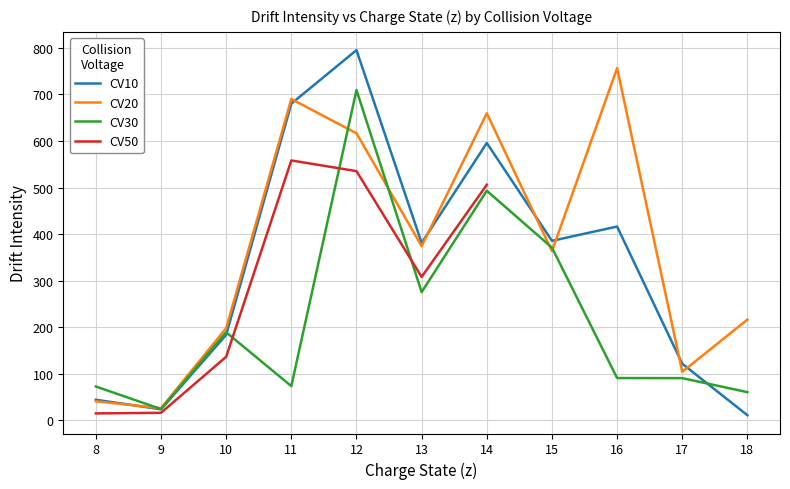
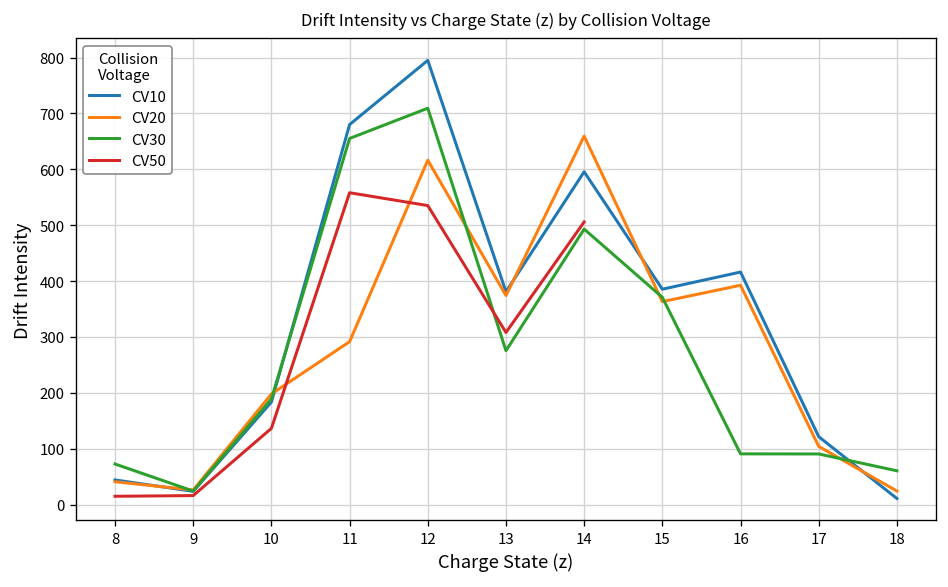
  {
    "CV10": {
      "10": 180,
      "11": 680,
      "12": 800,
      "13": 380,
      "14": 600,
      "15": 390,
      "16": 420,
      "17": 120,
      "18": 10
    },
    "CV20": {
      "10": 200,
-     "11": 690,
+     "11": 290,
      "12": 620,
      "13": 370,
      "14": 660,
      "15": 360,
-     "16": 760,
+     "16": 390,
      "17": 100,
-     "18": 220
+     "18": 20
    },
    "CV30": {
      "8": 70,
      "10": 190,
-     "11": 70,
+     "11": 660,
      "12": 710,
      "13": 280,
      "14": 490,
      "15": 370,
      "16": 90,
      "17": 90,
      "18": 60
    },
    "CV50": {
      "8": 10,
      "9": 20,
      "10": 140,
      "11": 560,
      "12": 540,
      "13": 310,
      "14": 510
    }
  }
